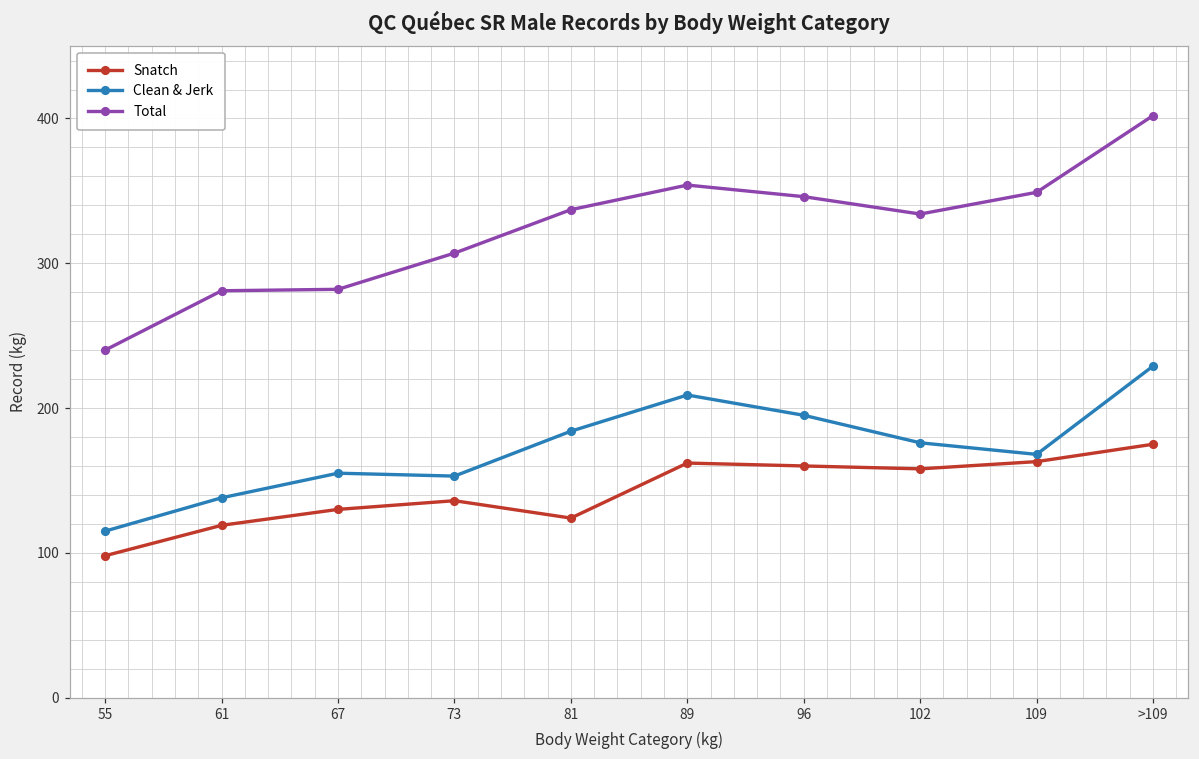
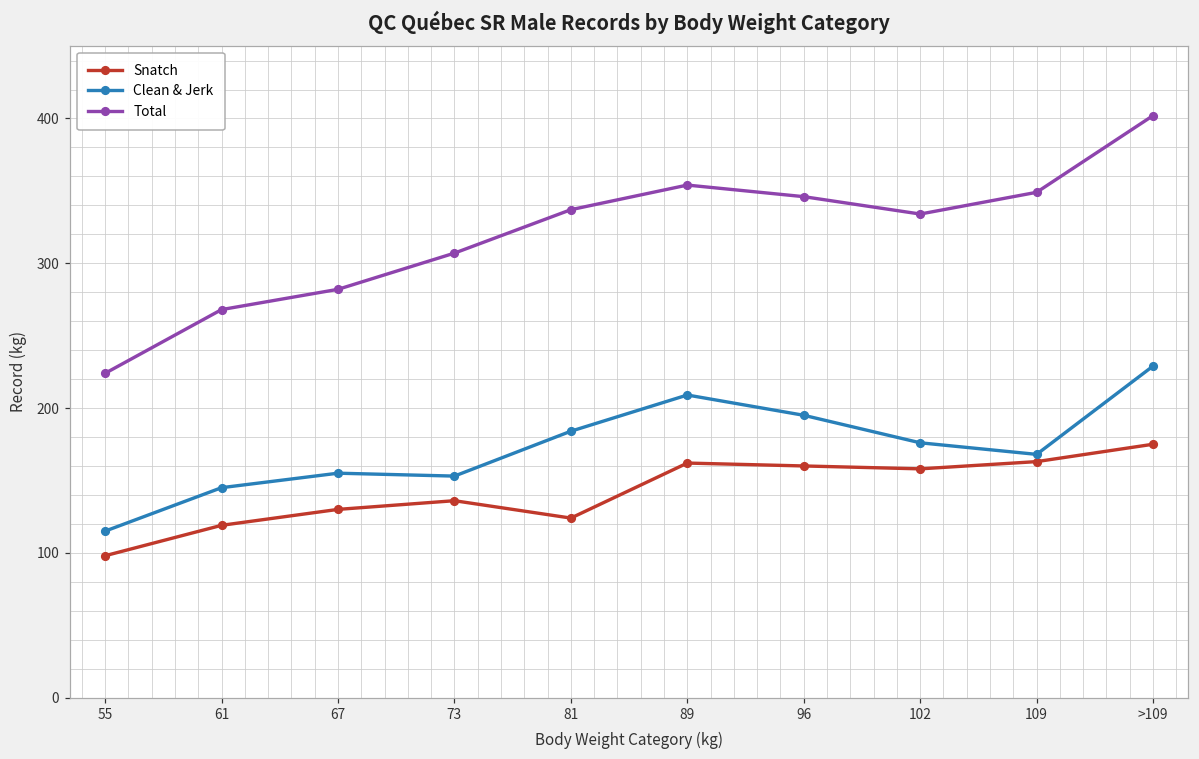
  {
    "Snatch": {
      "55": 98,
      "61": 119,
      "67": 130,
      "73": 136,
      "81": 124,
      "89": 162,
      "96": 160,
      "102": 158,
      "109": 163,
      ">109": 175
    },
    "Clean & Jerk": {
      "55": 115,
-     "61": 138,
+     "61": 145,
      "67": 155,
      "73": 153,
      "81": 184,
      "89": 209,
      "96": 195,
      "102": 176,
      "109": 168,
      ">109": 229
    },
    "Total": {
-     "55": 240,
-     "61": 281,
+     "55": 224,
+     "61": 268,
      "67": 282,
      "73": 307,
      "81": 337,
      "89": 354,
      "96": 346,
      "102": 334,
      "109": 349,
      ">109": 402
    }
  }
